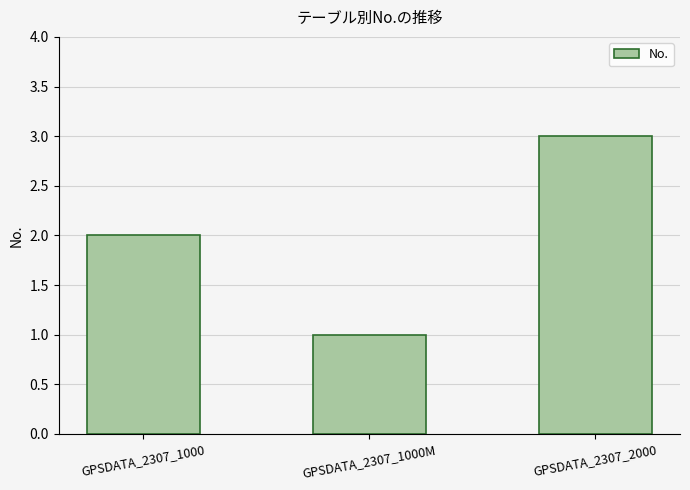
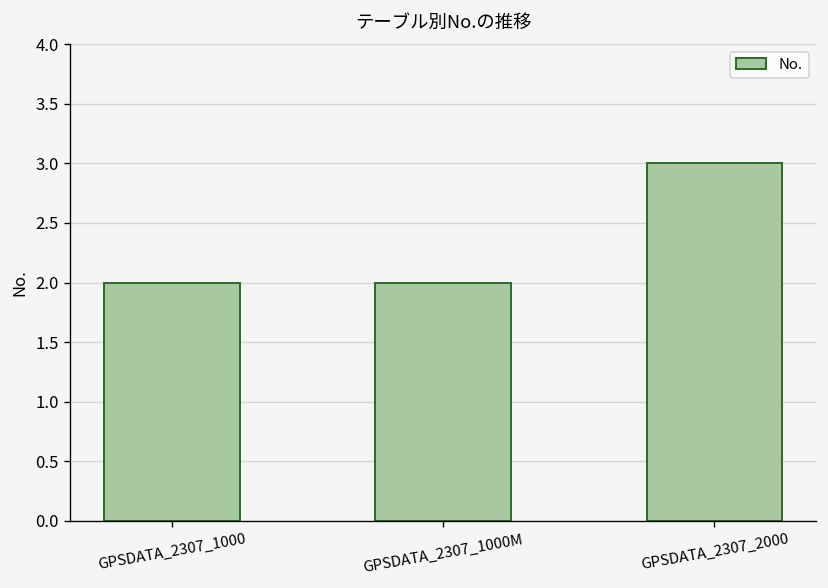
  {
    "GPSDATA_2307_1000": 2,
-   "GPSDATA_2307_1000M": 1,
+   "GPSDATA_2307_1000M": 2,
    "GPSDATA_2307_2000": 3
  }
